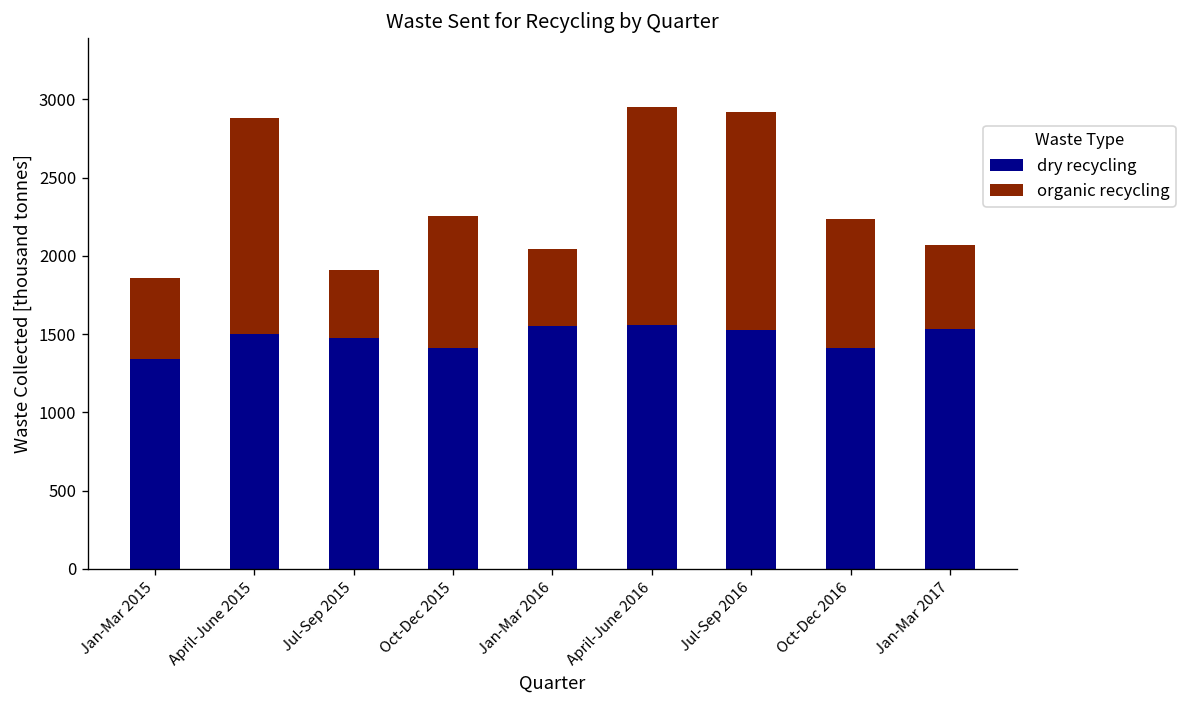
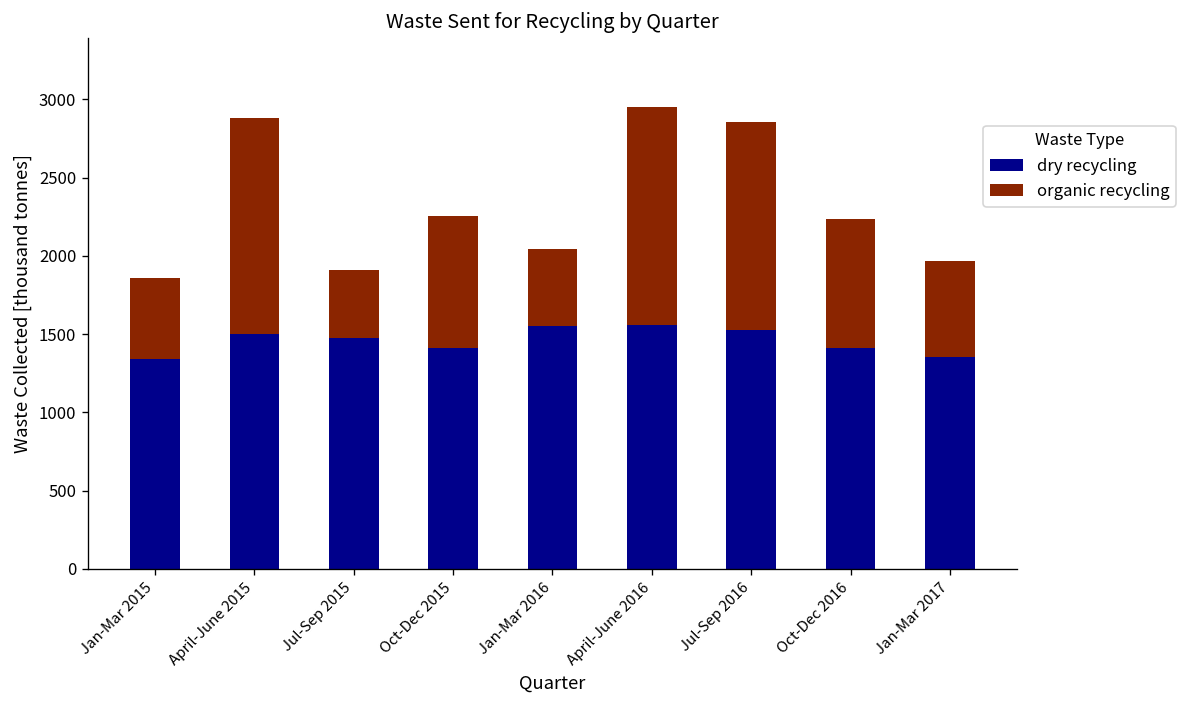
  {
    "dry recycling": {
      "Jan-Mar 2015": 1340,
      "April-June 2015": 1500,
      "Jul-Sep 2015": 1480,
      "Oct-Dec 2015": 1410,
      "Jan-Mar 2016": 1550,
      "April-June 2016": 1560,
      "Jul-Sep 2016": 1530,
      "Oct-Dec 2016": 1410,
-     "Jan-Mar 2017": 1540
+     "Jan-Mar 2017": 1350
    },
    "organic recycling": {
      "Jan-Mar 2015": 520,
      "April-June 2015": 1380,
      "Jul-Sep 2015": 430,
      "Oct-Dec 2015": 850,
      "Jan-Mar 2016": 490,
      "April-June 2016": 1400,
-     "Jul-Sep 2016": 1390,
+     "Jul-Sep 2016": 1330,
      "Oct-Dec 2016": 830,
-     "Jan-Mar 2017": 540
+     "Jan-Mar 2017": 620
    }
  }
